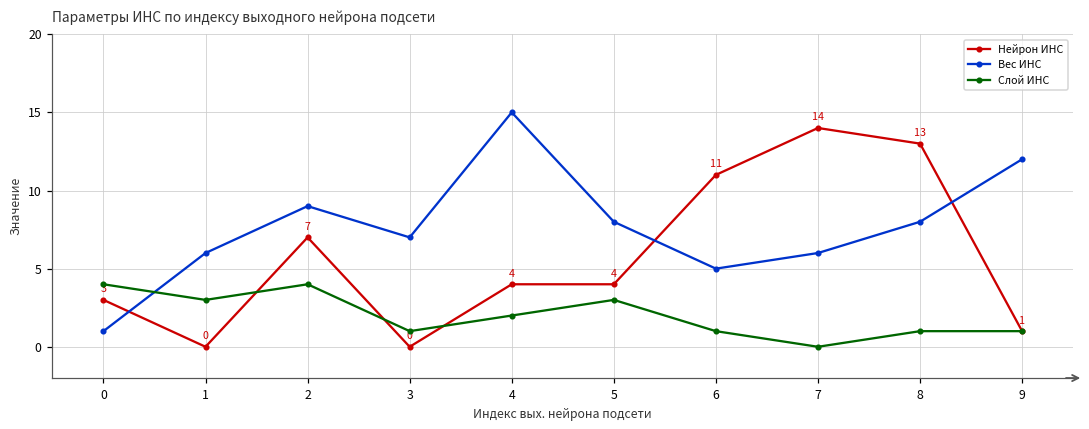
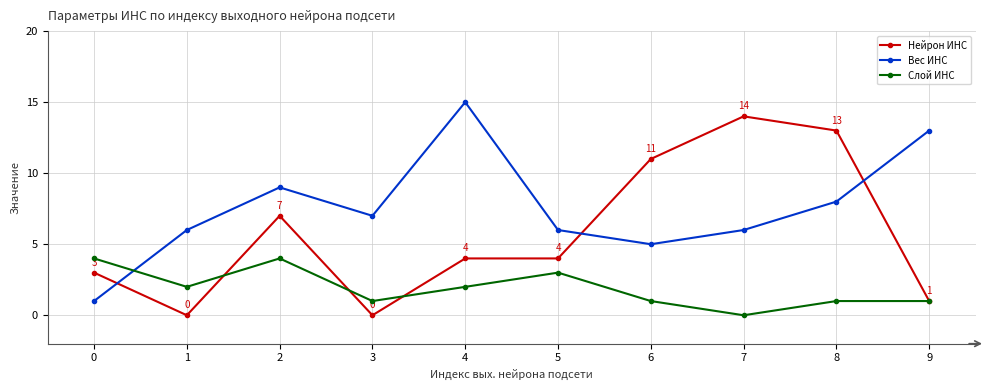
  {
    "Нейрон ИНС": {
      "1": 0,
      "2": 7,
      "4": 4,
      "5": 4,
      "6": 11,
      "7": 14,
      "8": 13
    },
    "Вес ИНС": {
      "0": 1,
      "1": 6,
      "2": 9,
      "3": 7,
      "4": 15,
-     "5": 8,
+     "5": 6,
      "6": 5,
      "7": 6,
      "8": 8,
-     "9": 12
+     "9": 13
    },
    "Слой ИНС": {
-     "1": 3,
+     "1": 2,
      "2": 4,
      "4": 2,
      "5": 3,
      "6": 1,
      "7": 0,
      "8": 1
    }
  }
